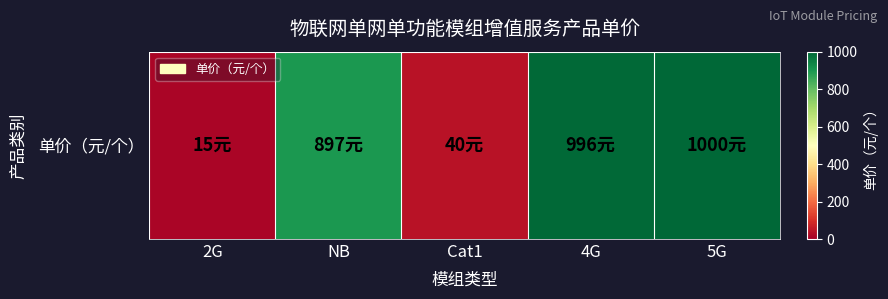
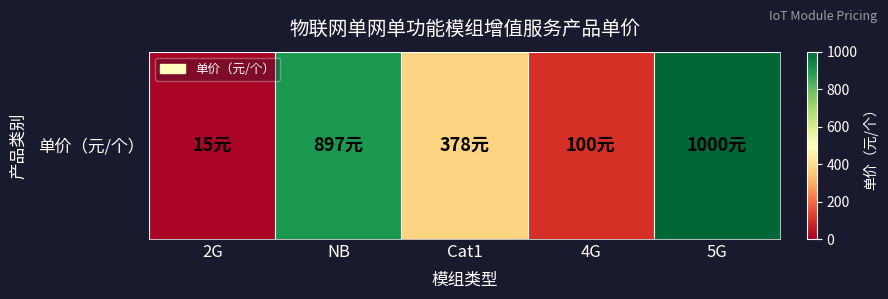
  {
    "单价（元/个）": {
      "2G": "15元",
      "NB": "897元",
-     "Cat1": "40元",
-     "4G": "996元",
+     "Cat1": "378元",
+     "4G": "100元",
      "5G": "1000元"
    }
  }
